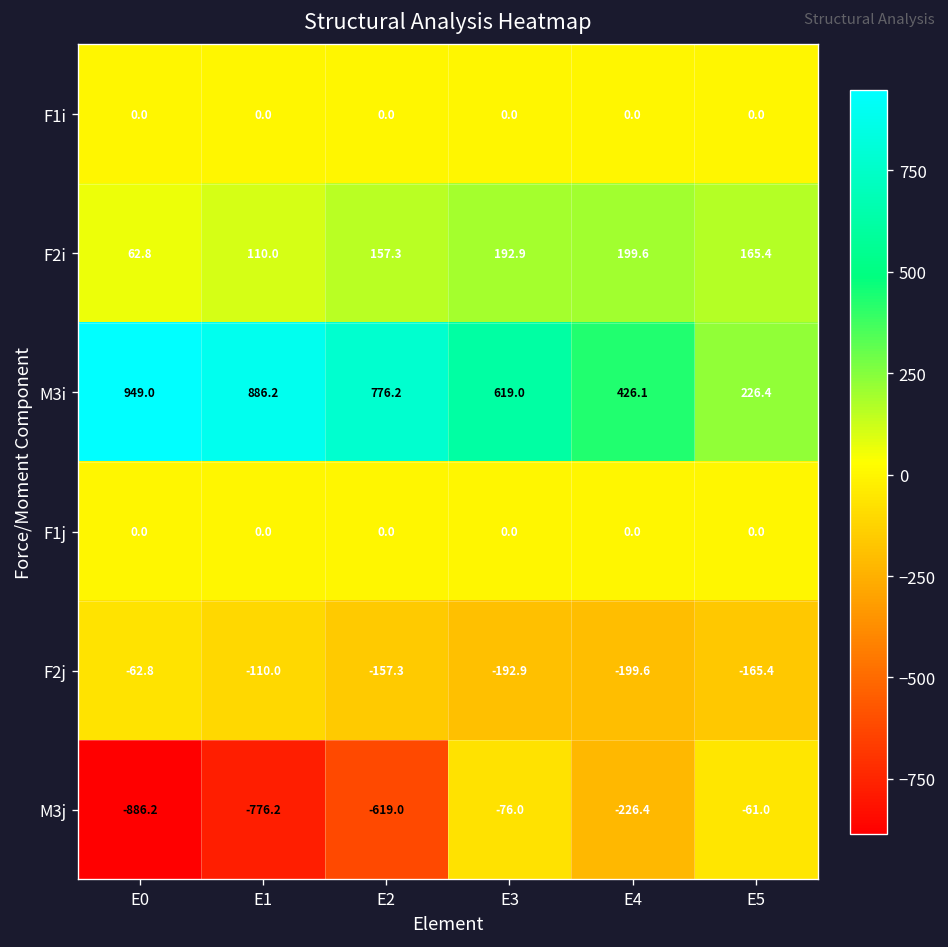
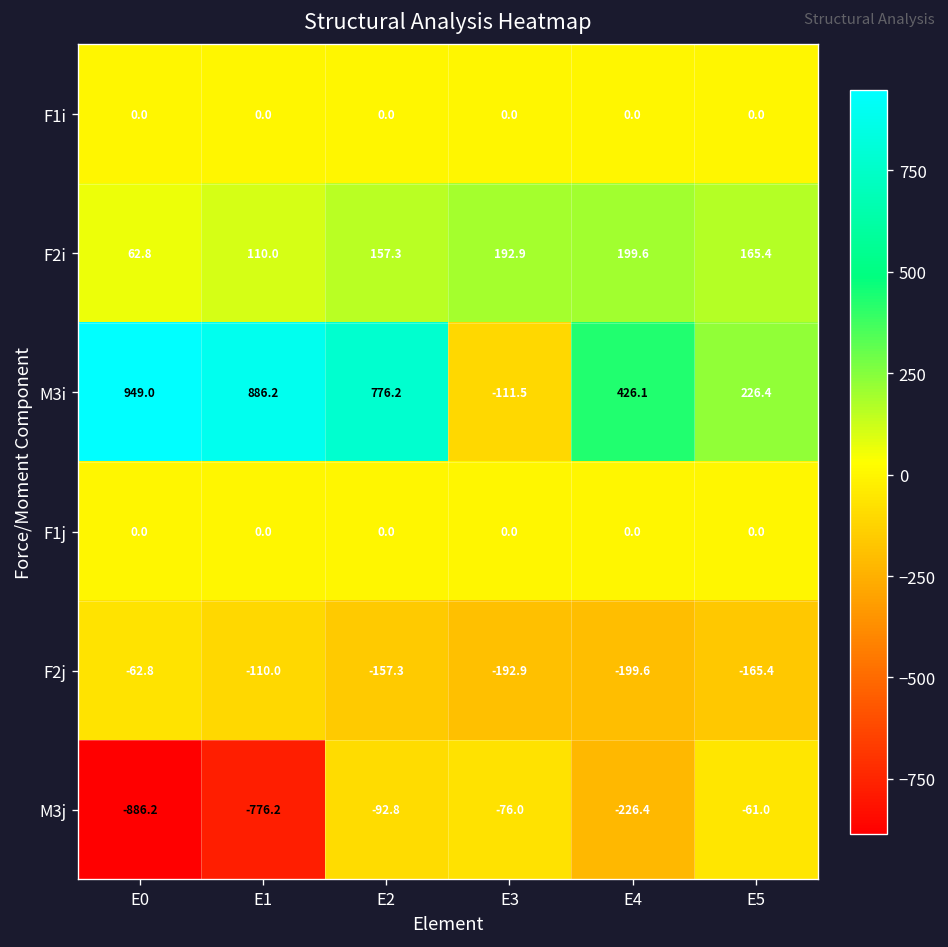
  {
    "F1i": {
      "E0": 0.0,
      "E1": 0.0,
      "E2": 0.0,
      "E3": 0.0,
      "E4": 0.0,
      "E5": 0.0
    },
    "F2i": {
      "E0": 62.8,
      "E1": 110.0,
      "E2": 157.3,
      "E3": 192.9,
      "E4": 199.6,
      "E5": 165.4
    },
    "M3i": {
      "E0": 949.0,
      "E1": 886.2,
      "E2": 776.2,
-     "E3": 619.0,
+     "E3": -111.5,
      "E4": 426.1,
      "E5": 226.4
    },
    "F1j": {
      "E0": 0.0,
      "E1": 0.0,
      "E2": 0.0,
      "E3": 0.0,
      "E4": 0.0,
      "E5": 0.0
    },
    "F2j": {
      "E0": -62.8,
      "E1": -110.0,
      "E2": -157.3,
      "E3": -192.9,
      "E4": -199.6,
      "E5": -165.4
    },
    "M3j": {
      "E0": -886.2,
      "E1": -776.2,
-     "E2": -619.0,
+     "E2": -92.8,
      "E3": -76.0,
      "E4": -226.4,
      "E5": -61.0
    }
  }
